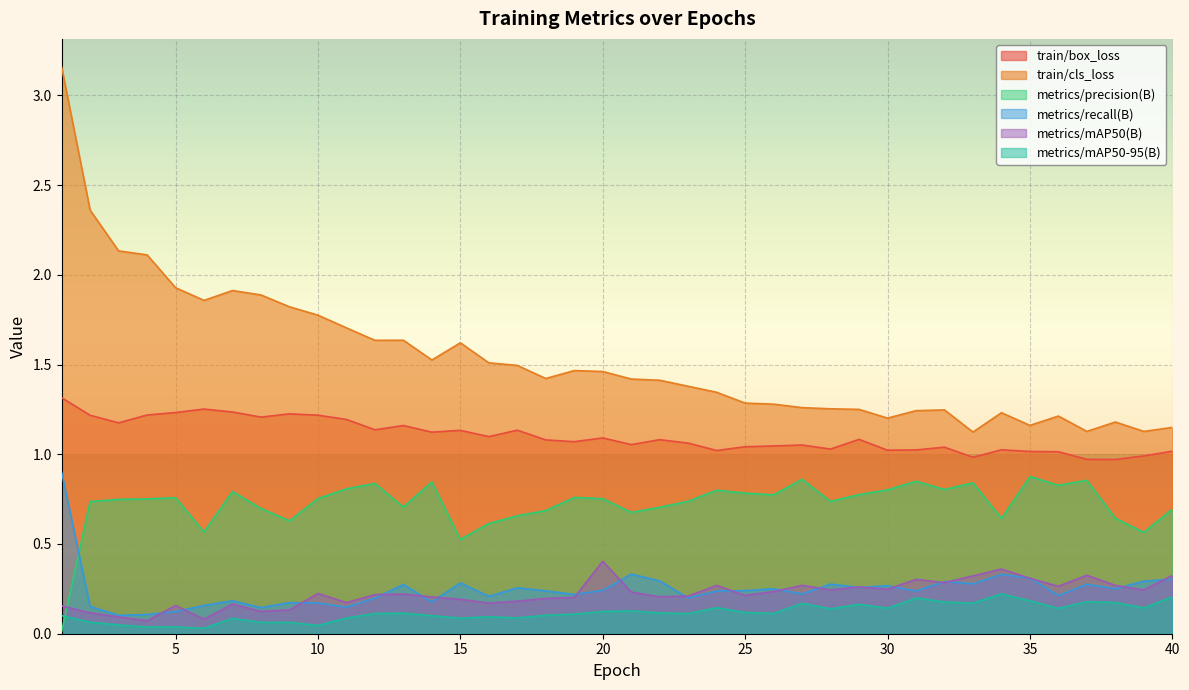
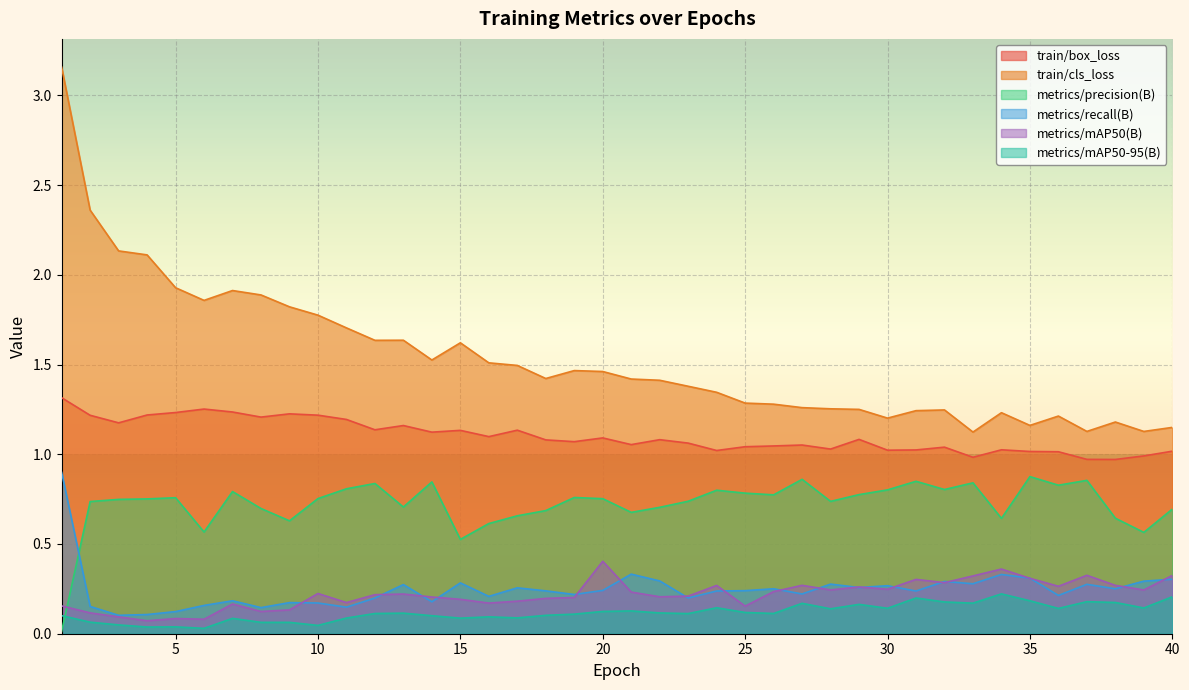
  {
    "metrics/mAP50(B)": {
-     "5": 0.16,
+     "5": 0.08,
      "10": 0.22,
      "15": 0.19,
      "20": 0.40,
-     "25": 0.21,
+     "25": 0.15,
      "30": 0.25,
      "40": 0.32
    }
  }
